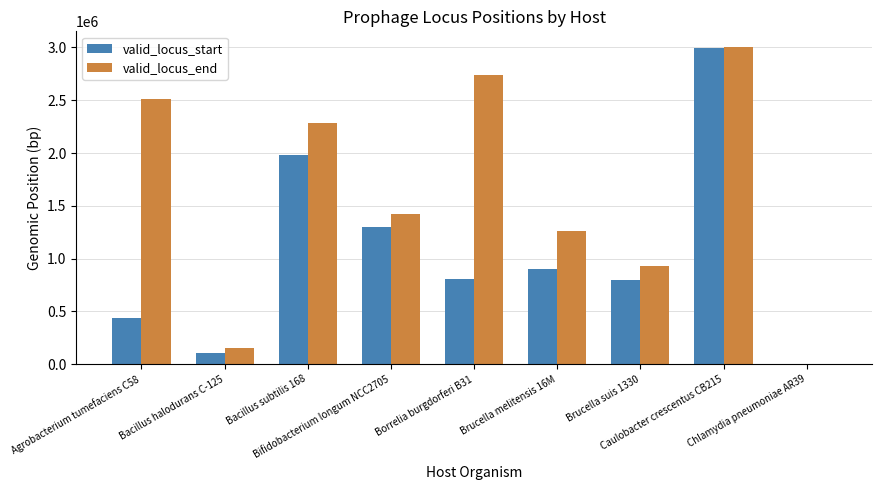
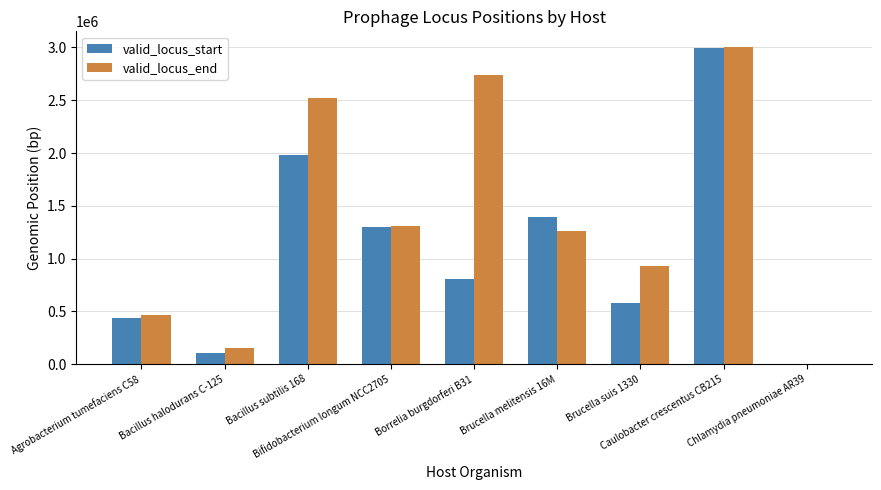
  {
    "valid_locus_start": {
      "Agrobacterium tumefaciens C58": 430000,
      "Bacillus halodurans C-125": 110000,
      "Bacillus subtilis 168": 1980000,
      "Bifidobacterium longum NCC2705": 1300000,
      "Borrelia burgdorferi B31": 810000,
-     "Brucella melitensis 16M": 910000,
-     "Brucella suis 1330": 790000,
+     "Brucella melitensis 16M": 1390000,
+     "Brucella suis 1330": 580000,
      "Caulobacter crescentus CB215": 2990000,
      "Chlamydia pneumoniae AR39": 0
    },
    "valid_locus_end": {
-     "Agrobacterium tumefaciens C58": 2520000,
+     "Agrobacterium tumefaciens C58": 460000,
      "Bacillus halodurans C-125": 150000,
-     "Bacillus subtilis 168": 2280000,
-     "Bifidobacterium longum NCC2705": 1420000,
+     "Bacillus subtilis 168": 2520000,
+     "Bifidobacterium longum NCC2705": 1310000,
      "Borrelia burgdorferi B31": 2740000,
      "Brucella melitensis 16M": 1260000,
      "Brucella suis 1330": 930000,
      "Caulobacter crescentus CB215": 3000000,
      "Chlamydia pneumoniae AR39": 0
    }
  }
